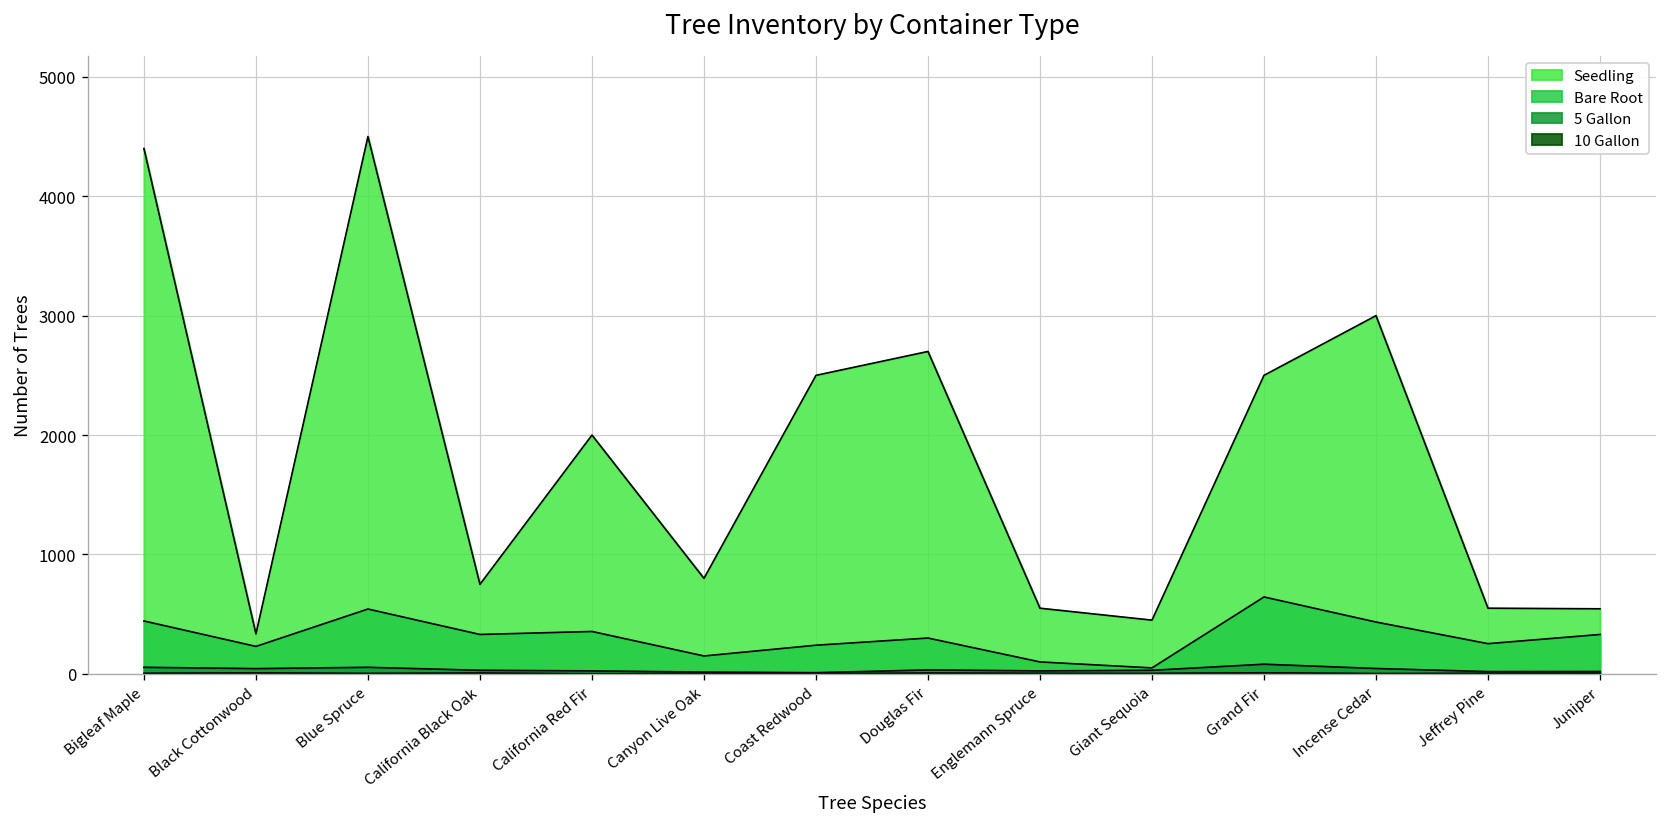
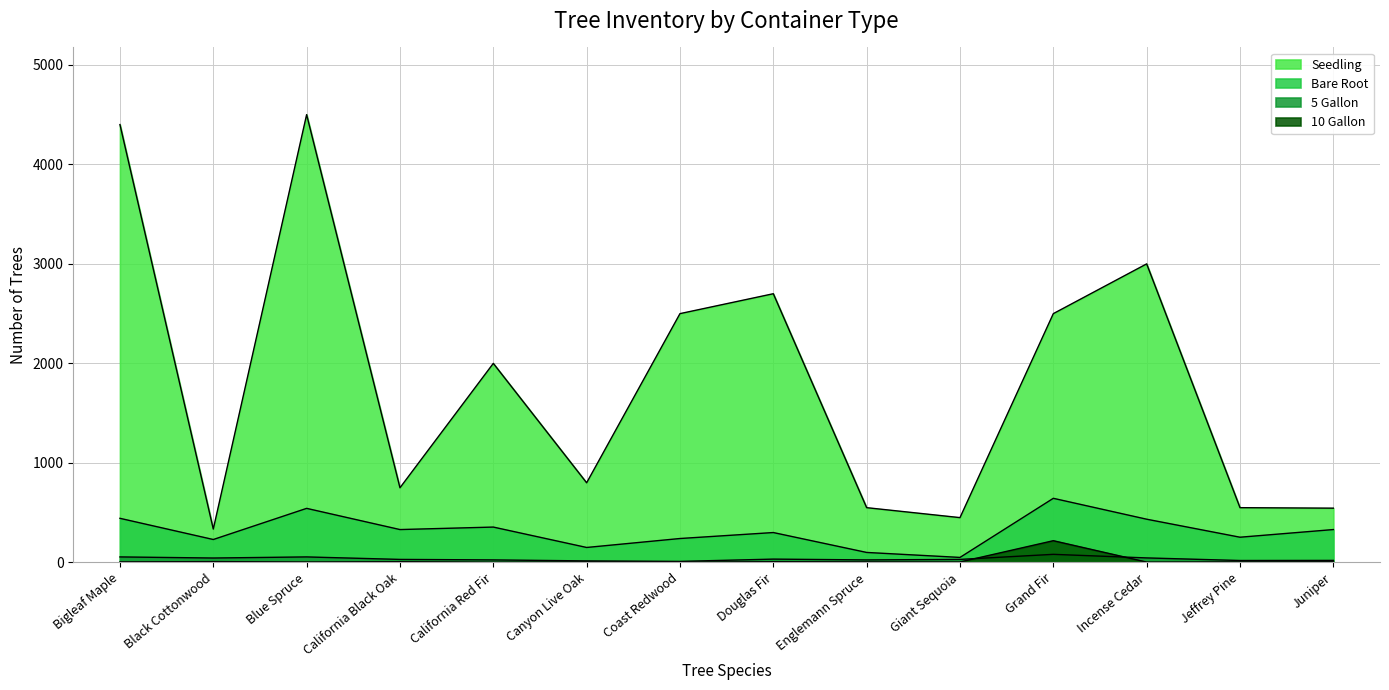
  {
    "10 Gallon": {
      "Bigleaf Maple": 0,
      "Black Cottonwood": 0,
      "Blue Spruce": 0,
      "Douglas Fir": 0,
      "Giant Sequoia": 0,
-     "Grand Fir": 0,
+     "Grand Fir": 200,
      "Incense Cedar": 0
    }
  }
